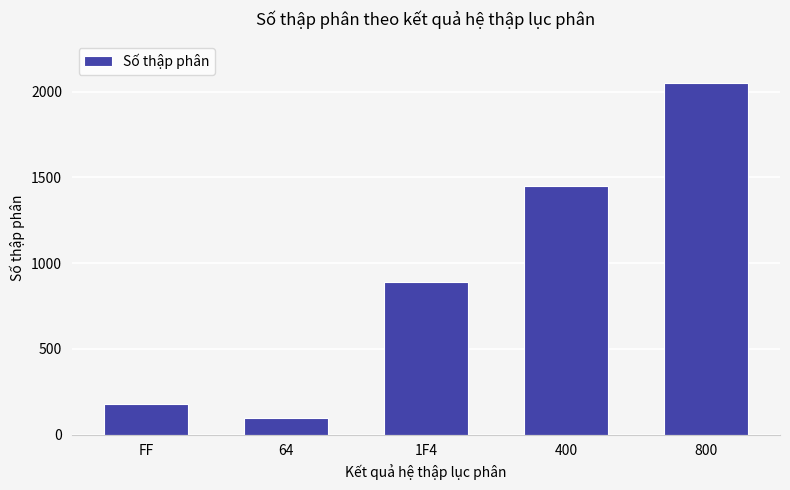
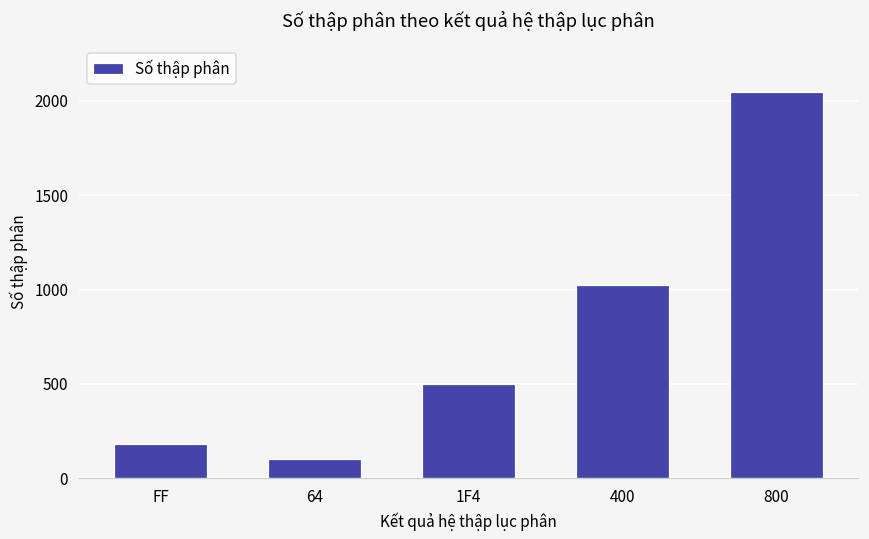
  {
    "FF": 180,
    "64": 100,
-   "1F4": 890,
-   "400": 1450,
+   "1F4": 500,
+   "400": 1020,
    "800": 2050
  }
